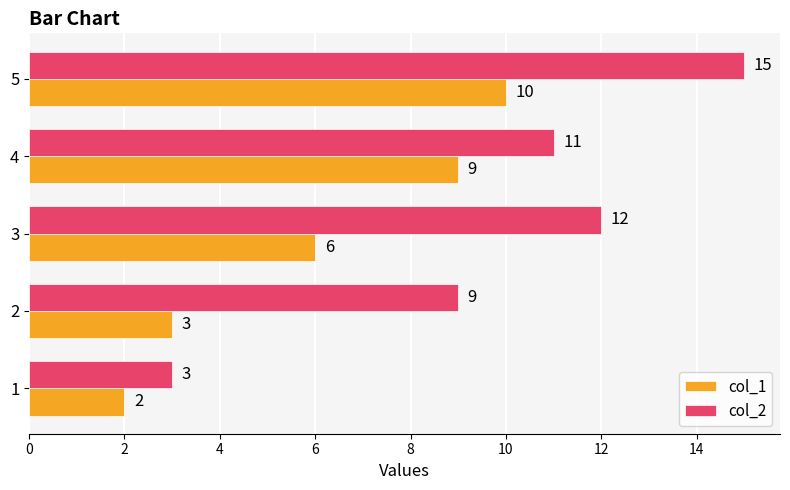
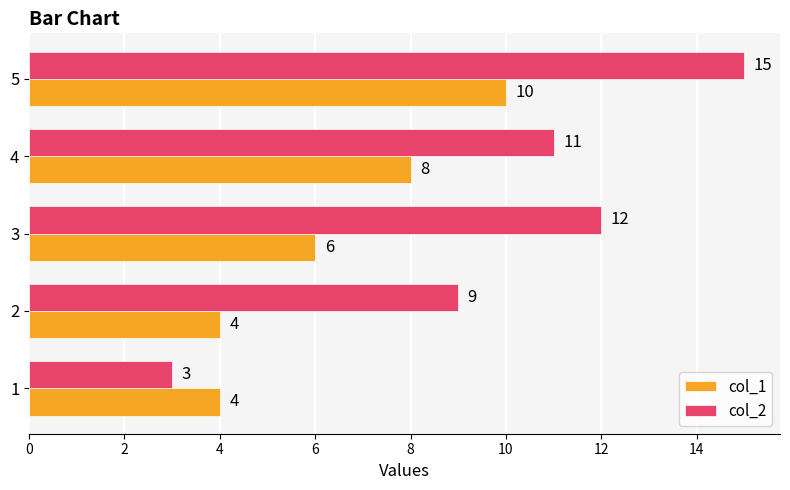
  {
    "col_1": {
      "5": 10,
-     "4": 9,
+     "4": 8,
      "3": 6,
-     "2": 3,
-     "1": 2
+     "2": 4,
+     "1": 4
    },
    "col_2": {
      "5": 15,
      "4": 11,
      "3": 12,
      "2": 9,
      "1": 3
    }
  }
